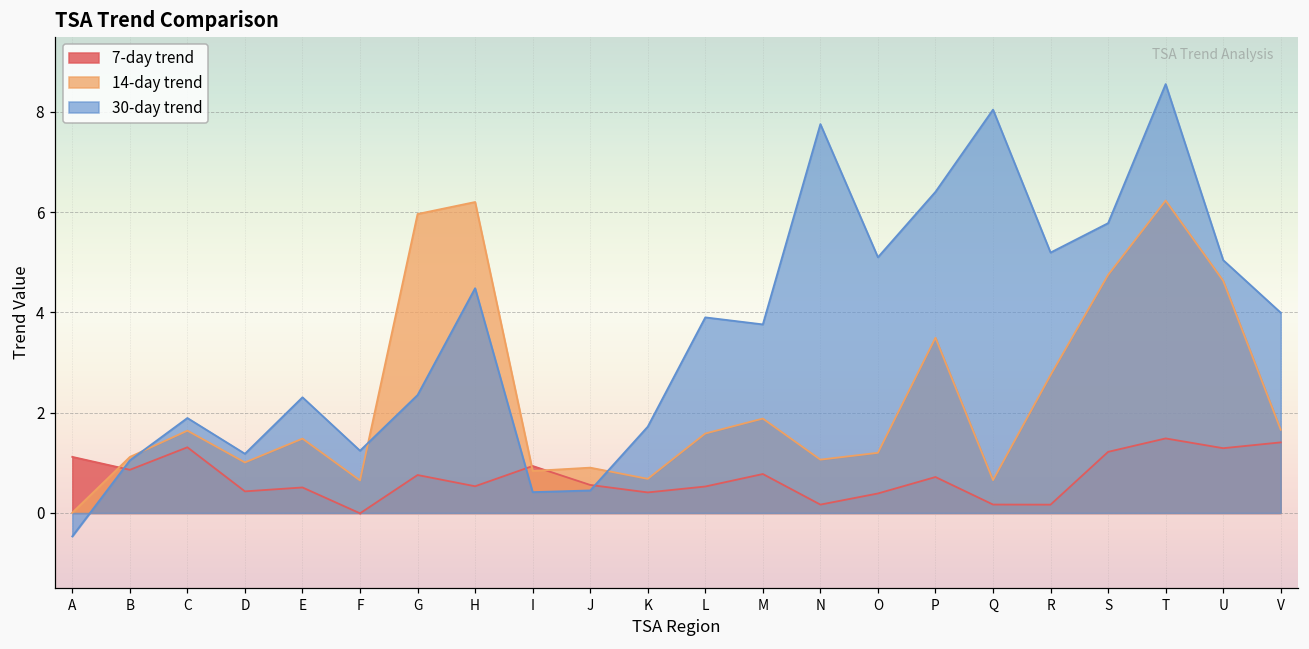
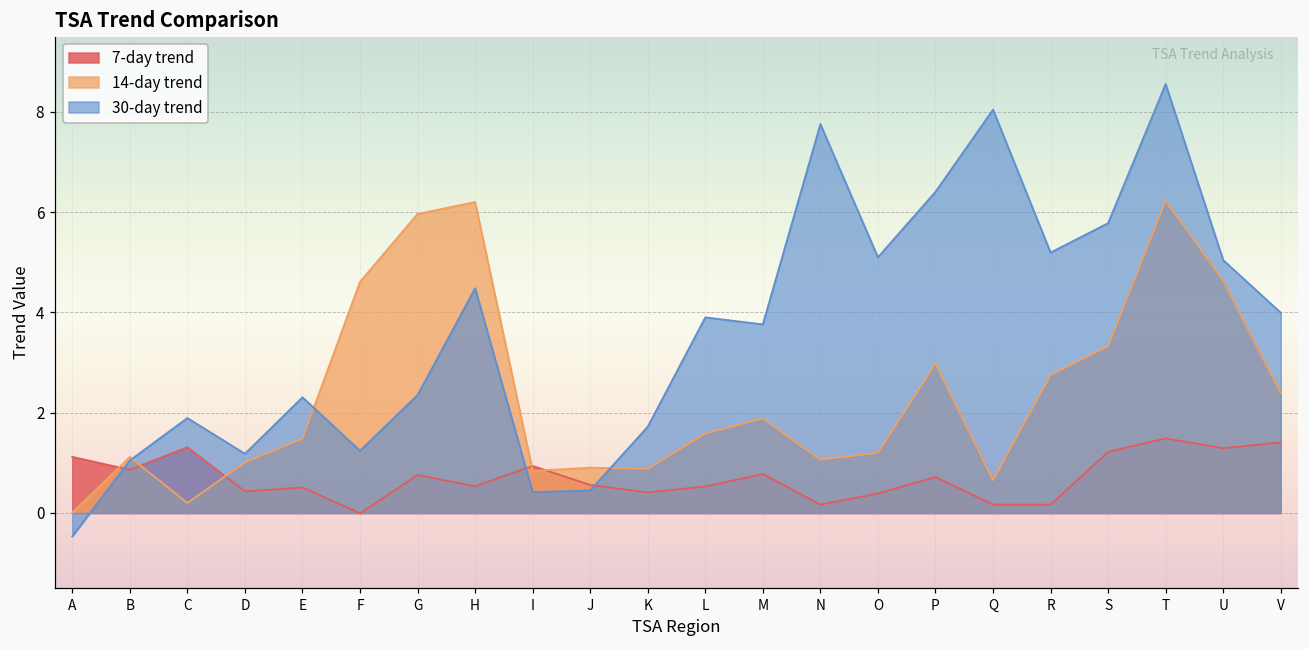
  {
    "14-day trend": {
      "B": 1.1,
-     "C": 1.6,
+     "C": 0.2,
      "D": 1.0,
      "E": 1.5,
-     "F": 0.6,
+     "F": 4.6,
      "G": 6.0,
      "H": 6.2,
      "I": 0.8,
      "J": 0.9,
-     "K": 0.7,
+     "K": 0.9,
      "L": 1.6,
      "M": 1.9,
      "N": 1.1,
      "O": 1.2,
-     "P": 3.5,
+     "P": 3.0,
      "Q": 0.7,
      "R": 2.8,
-     "S": 4.7,
+     "S": 3.3,
      "T": 6.2,
      "U": 4.6,
-     "V": 1.7
+     "V": 2.4
    }
  }
